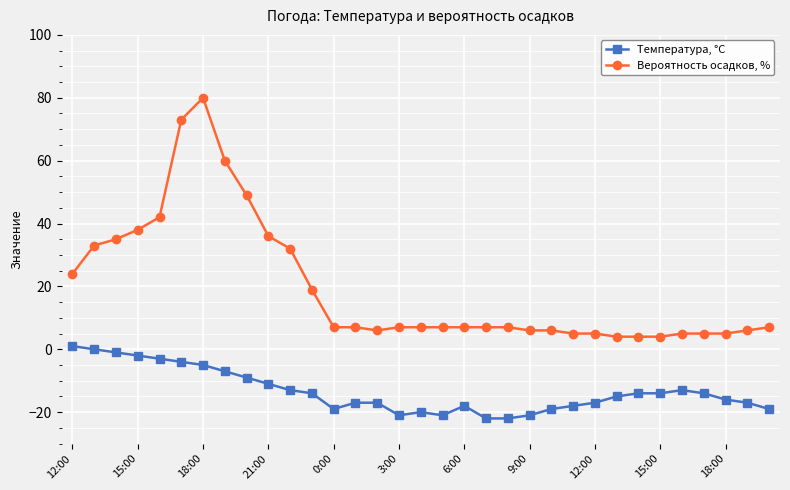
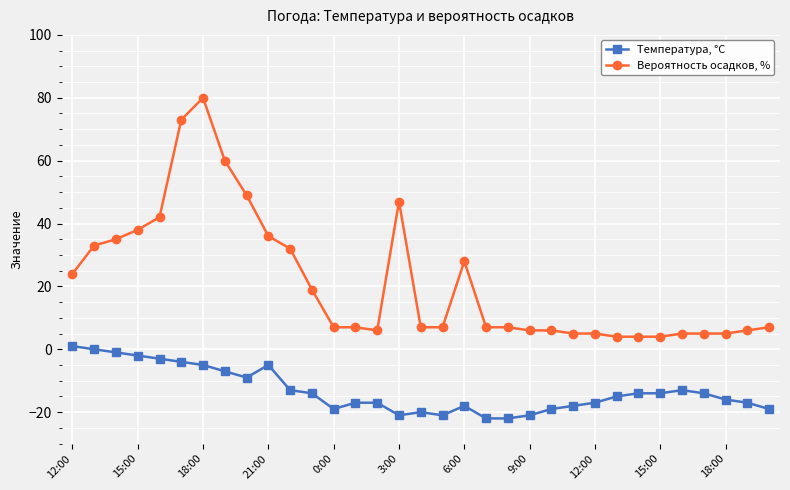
  {
    "Температура, °C": {
-     "21:00": -11,
+     "21:00": -5,
      "0:00": -19,
      "3:00": -21,
      "6:00": -18,
      "9:00": -21
    },
    "Вероятность осадков, %": {
      "21:00": 36,
      "0:00": 7,
-     "3:00": 7,
-     "6:00": 7,
+     "3:00": 47,
+     "6:00": 28,
      "9:00": 6
    }
  }
